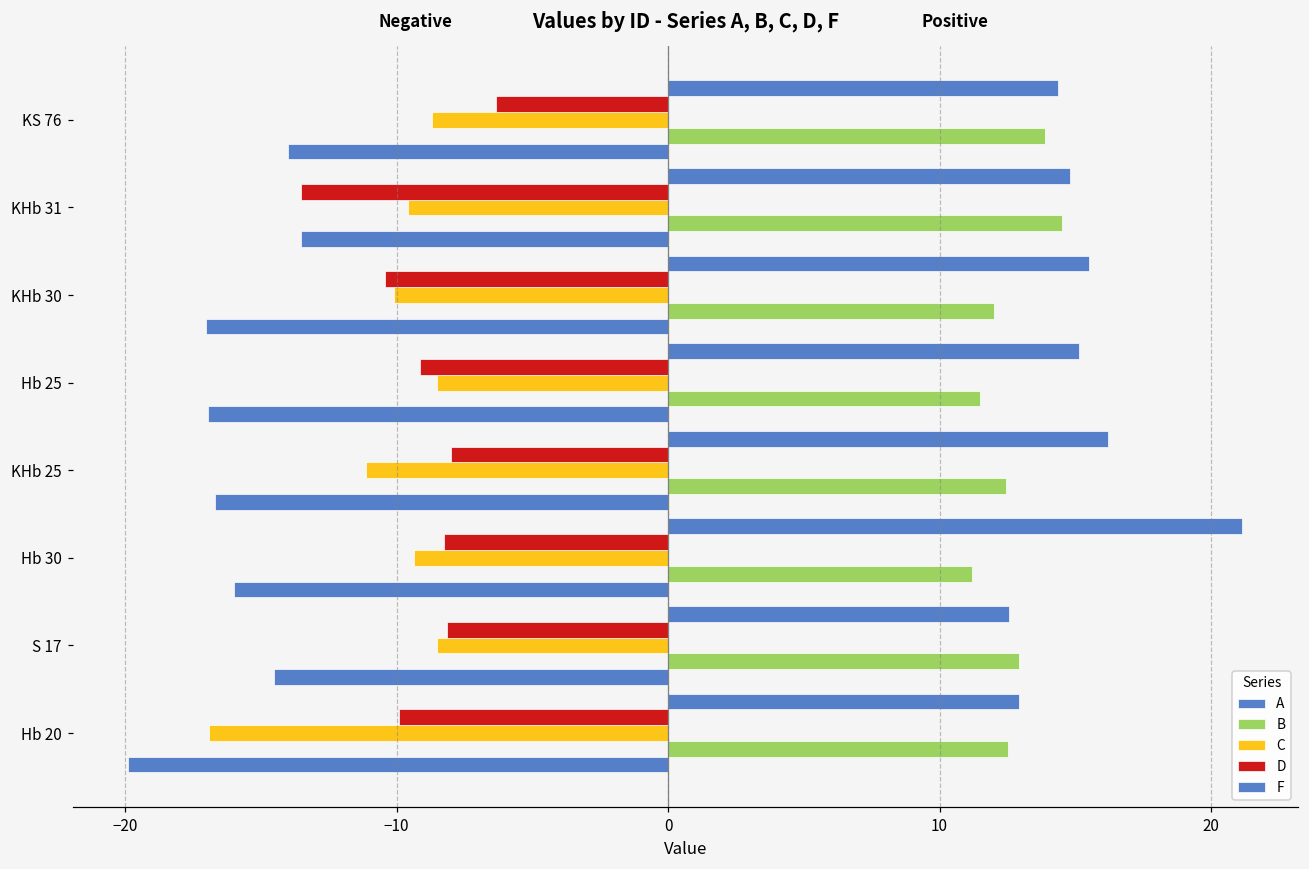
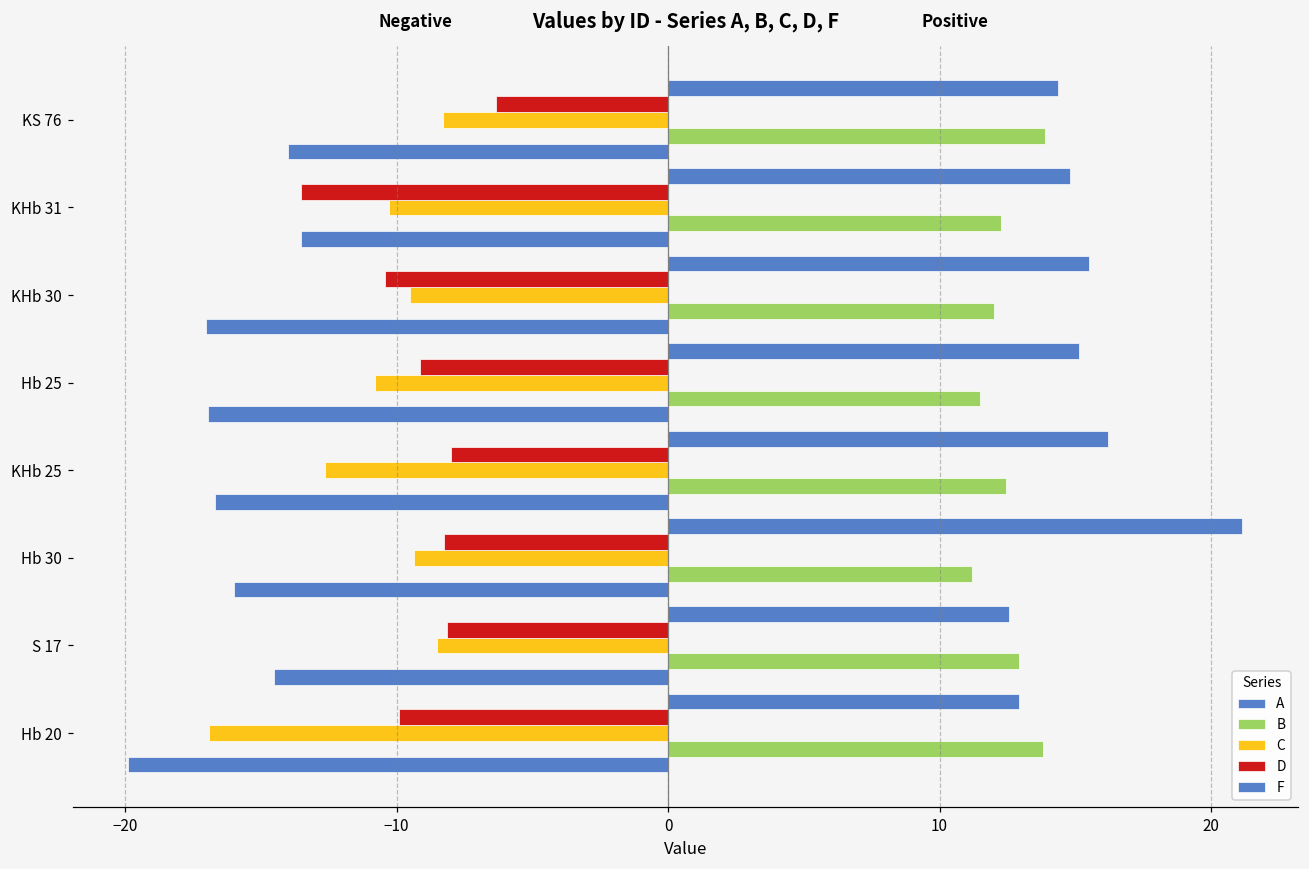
  {
    "B": {
      "KS 76": 13.9,
-     "KHb 31": 14.5,
+     "KHb 31": 12.3,
      "KHb 30": 12.0,
      "Hb 25": 11.5,
      "KHb 25": 12.5,
      "Hb 30": 11.2,
      "S 17": 12.9,
-     "Hb 20": 12.5
+     "Hb 20": 13.8
    },
    "C": {
-     "KS 76": -8.7,
-     "KHb 31": -9.6,
-     "KHb 30": -10.1,
-     "Hb 25": -8.5,
-     "KHb 25": -11.1,
+     "KS 76": -8.3,
+     "KHb 31": -10.3,
+     "KHb 30": -9.5,
+     "Hb 25": -10.8,
+     "KHb 25": -12.6,
      "Hb 30": -9.4,
      "S 17": -8.5,
      "Hb 20": -16.9
    },
    "D": {
      "KS 76": -6.3,
      "KHb 31": -13.5,
      "KHb 30": -10.4,
      "Hb 25": -9.1,
      "KHb 25": -8.0,
      "Hb 30": -8.3,
      "S 17": -8.1,
      "Hb 20": -9.9
    }
  }
